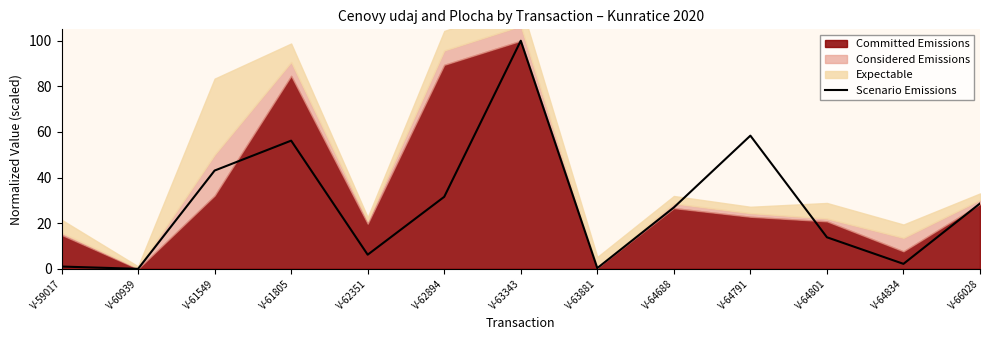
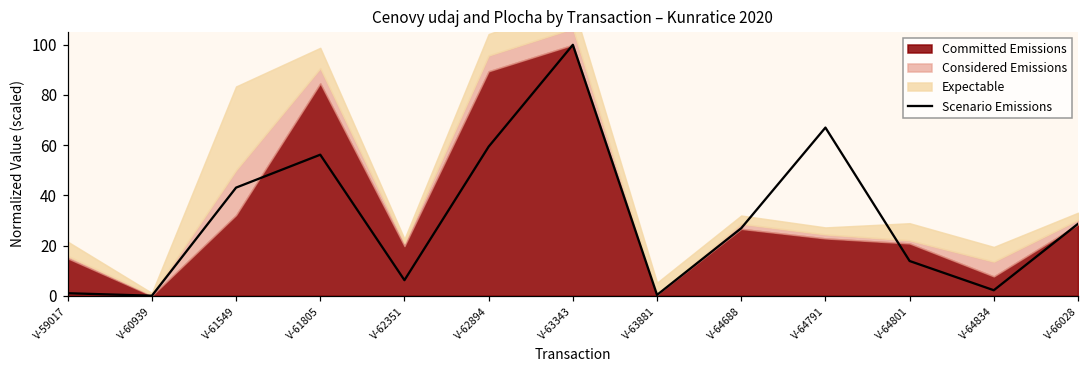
  {
    "Scenario Emissions": {
      "V-59017": 1,
      "V-61549": 43,
      "V-61805": 56,
      "V-62351": 6,
-     "V-62894": 32,
-     "V-64791": 58,
+     "V-62894": 59,
+     "V-64791": 67,
      "V-64801": 14,
      "V-64834": 2
    },
    "Committed Emissions": {
      "V-61549": 32,
      "V-61805": 85,
      "V-62351": 20,
      "V-62894": 89,
      "V-64791": 23,
      "V-64801": 21,
      "V-64834": 8
    }
  }
